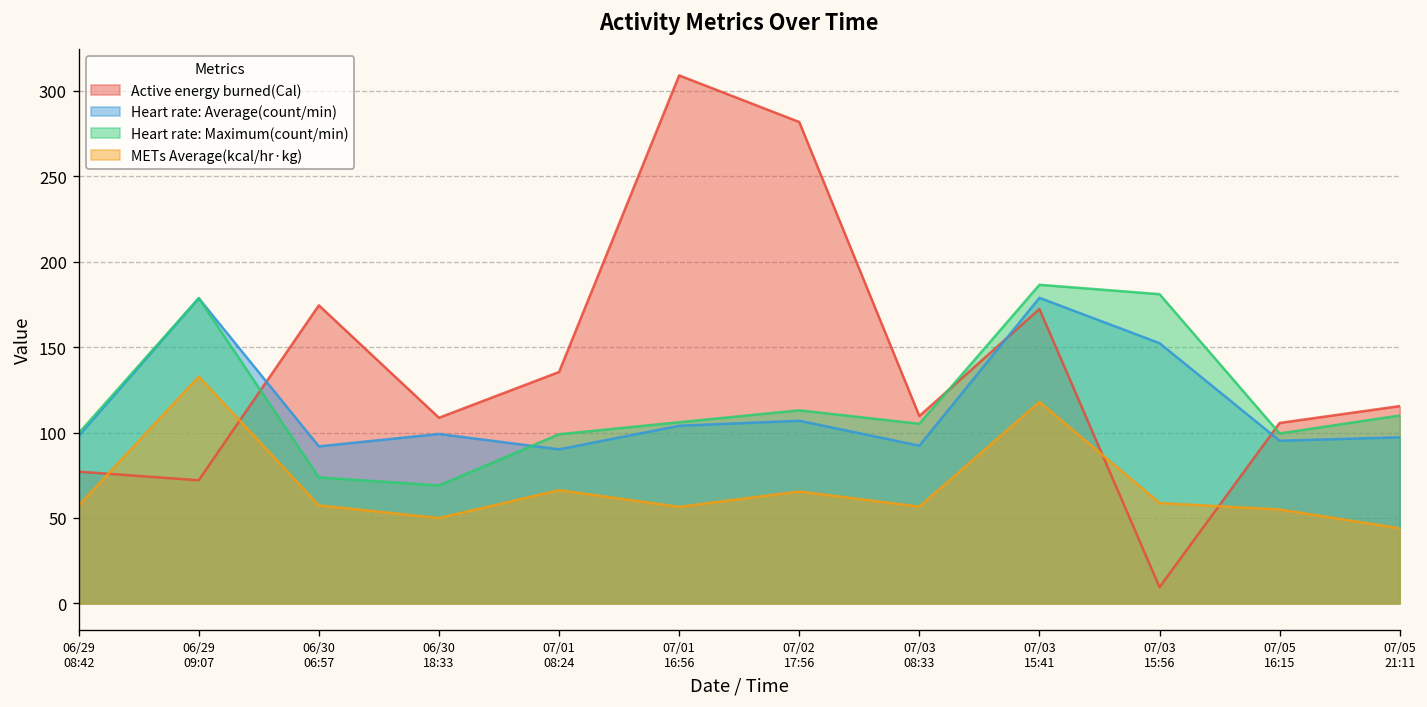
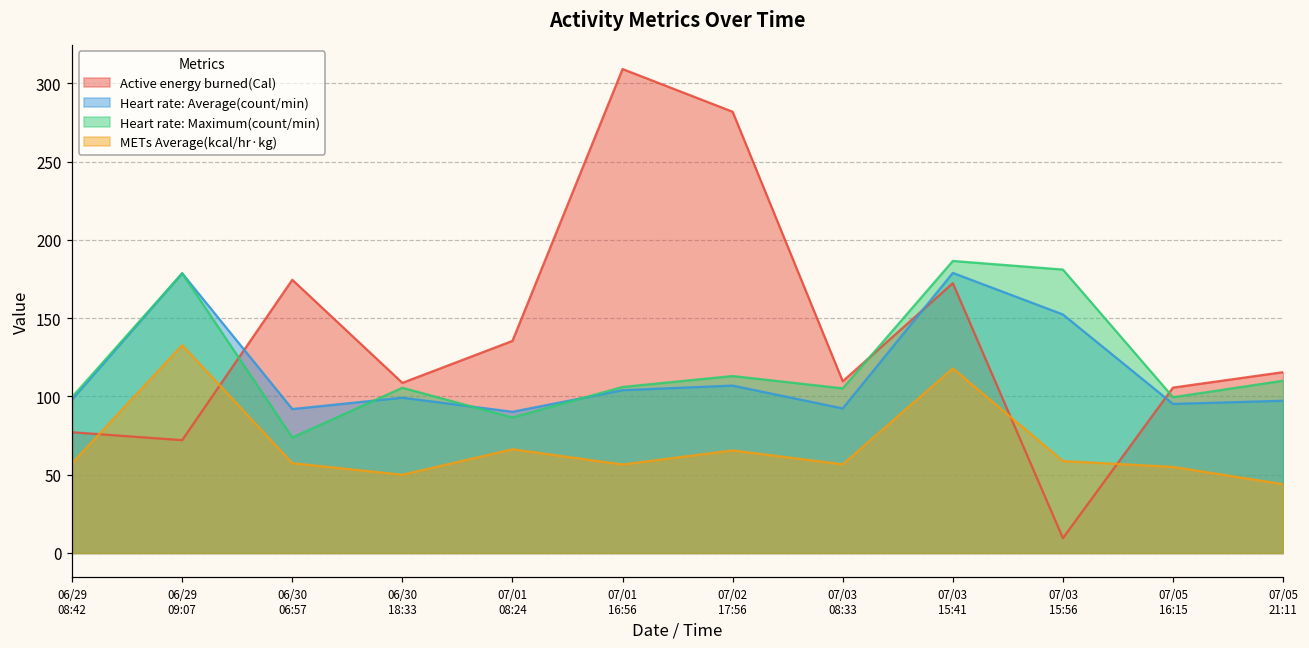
  {
    "Active energy burned(Cal)": {
      "06/29 08:42": 77,
      "06/29 09:07": 72,
      "06/30 06:57": 174,
      "06/30 18:33": 109,
      "07/01 08:24": 135,
      "07/01 16:56": 309,
      "07/02 17:56": 282,
      "07/03 08:33": 110,
      "07/03 15:41": 172,
      "07/03 15:56": 9,
      "07/05 16:15": 106,
      "07/05 21:11": 115
    },
    "Heart rate: Average(count/min)": {
      "06/30 06:57": 92,
      "06/30 18:33": 99,
      "07/01 08:24": 90,
      "07/01 16:56": 104,
      "07/02 17:56": 107,
      "07/03 08:33": 92,
      "07/03 15:41": 179,
      "07/03 15:56": 152,
      "07/05 16:15": 95,
      "07/05 21:11": 97
    },
    "Heart rate: Maximum(count/min)": {
      "06/30 06:57": 74,
-     "06/30 18:33": 69,
-     "07/01 08:24": 99,
+     "06/30 18:33": 106,
+     "07/01 08:24": 87,
      "07/01 16:56": 106,
      "07/02 17:56": 113,
      "07/03 08:33": 105,
      "07/03 15:41": 187,
      "07/03 15:56": 181,
      "07/05 16:15": 99,
      "07/05 21:11": 110
    },
    "METs Average(kcal/hr·kg)": {
      "06/29 08:42": 57,
      "06/29 09:07": 133,
      "06/30 06:57": 57,
      "06/30 18:33": 50,
      "07/01 08:24": 66,
      "07/01 16:56": 57,
      "07/02 17:56": 66,
      "07/03 08:33": 57,
      "07/03 15:41": 118,
      "07/03 15:56": 59,
      "07/05 16:15": 55,
      "07/05 21:11": 44
    }
  }
